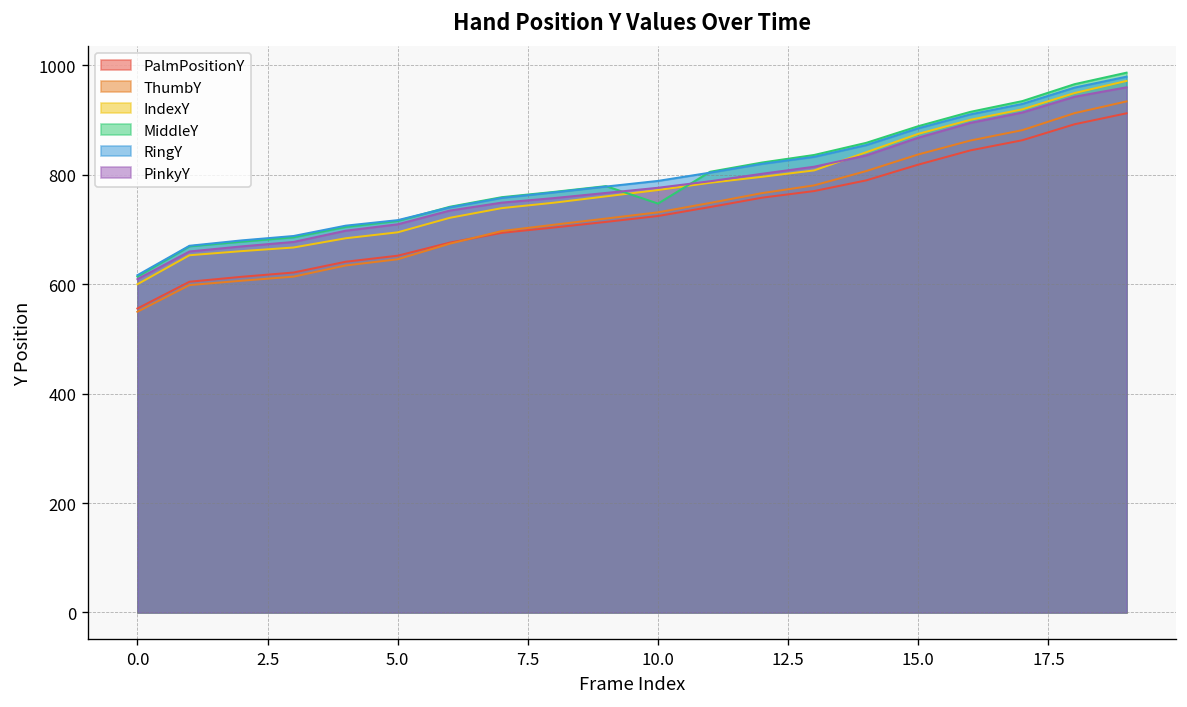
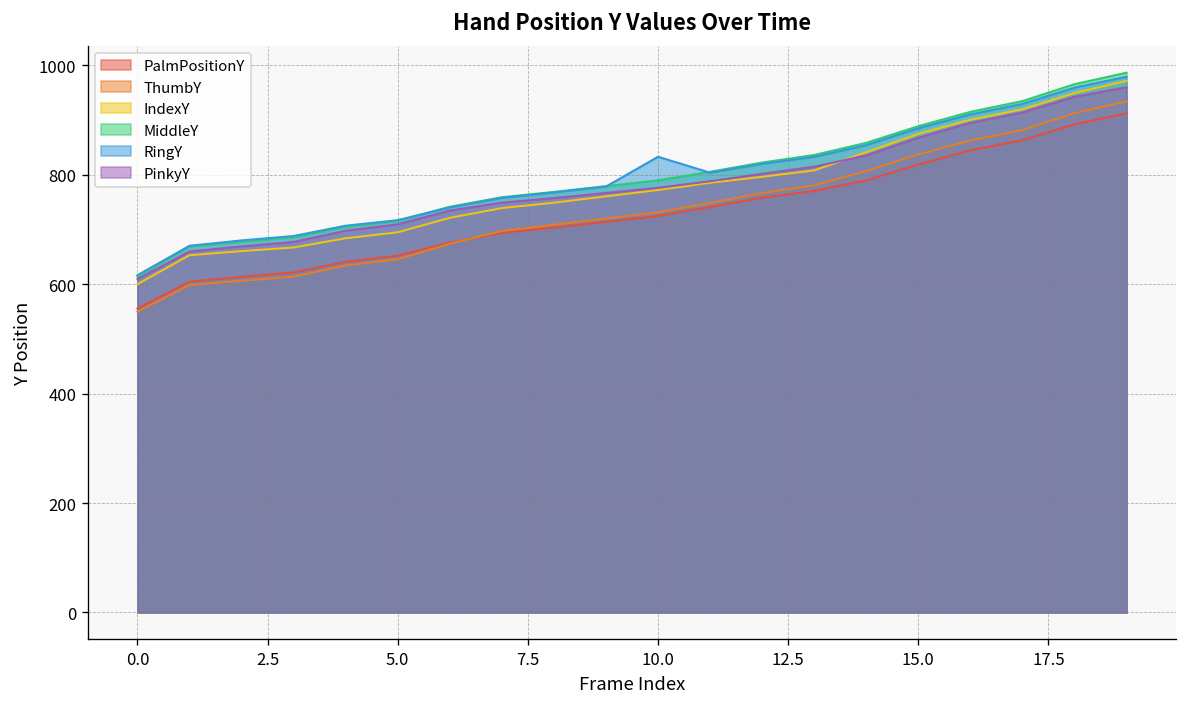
  {
    "MiddleY": {
-     "10.0": 750
+     "10.0": 790
    },
    "RingY": {
-     "10.0": 790
+     "10.0": 830
    },
    "PinkyY": {
      "5.0": 710,
      "15.0": 870
    }
  }
